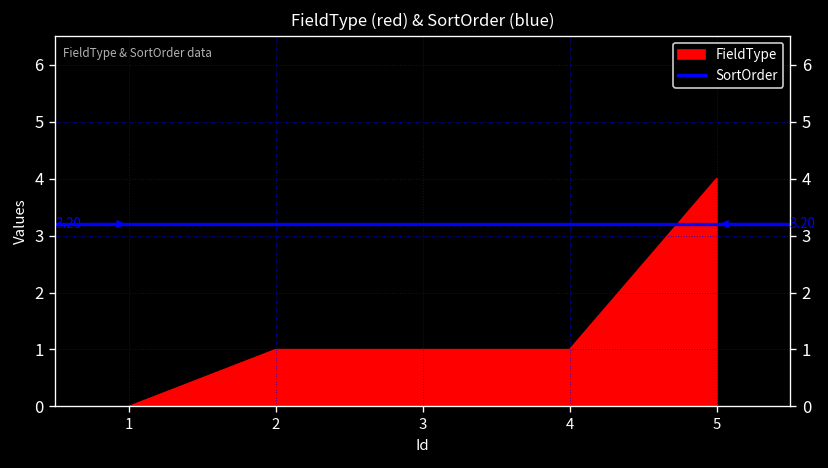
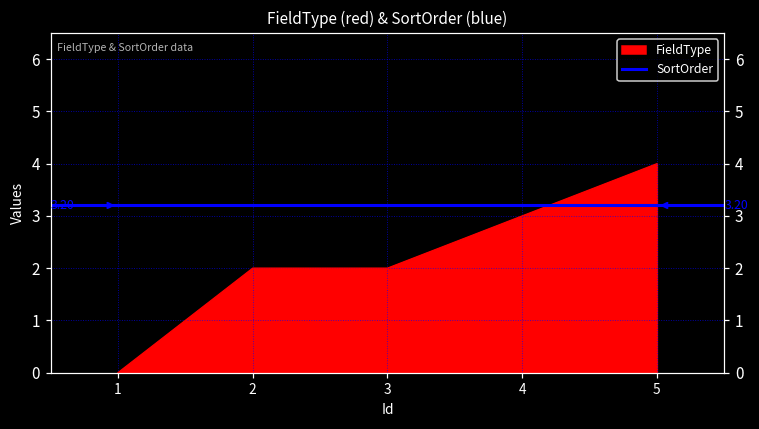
  {
    "1": 0,
-   "2": 1,
-   "3": 1,
-   "4": 1,
+   "2": 2,
+   "3": 2,
+   "4": 3,
    "5": 4
  }
